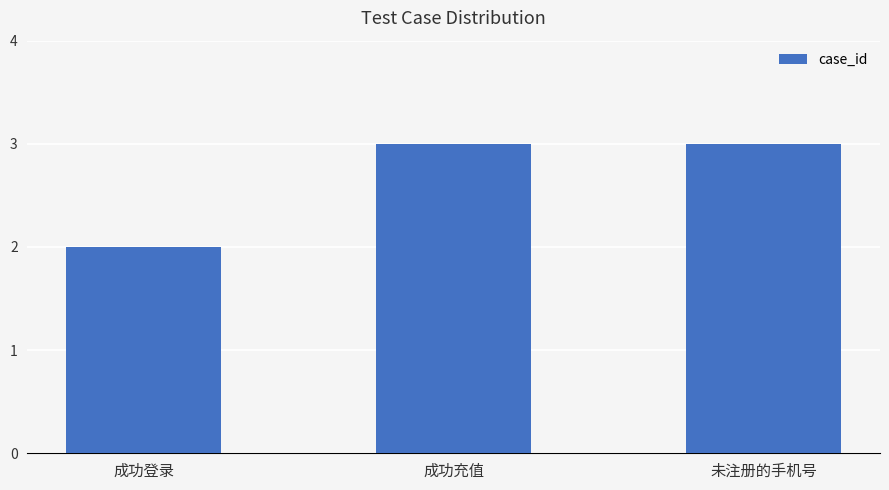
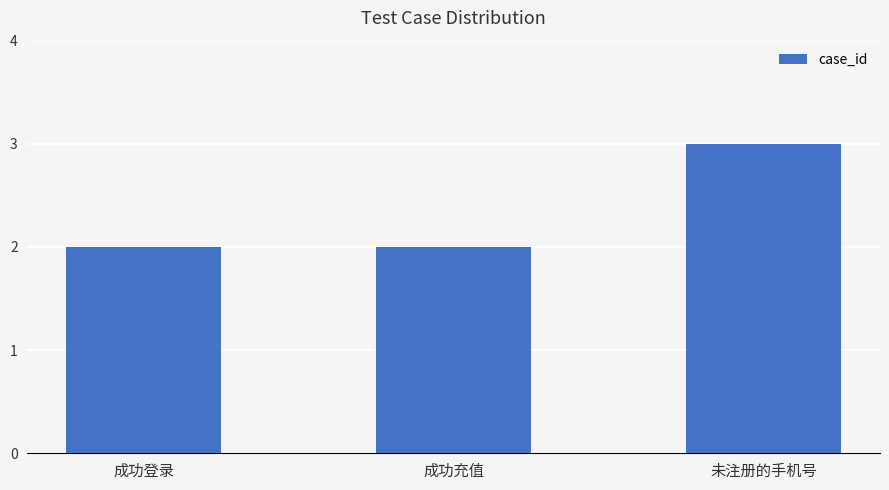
  {
    "成功登录": 2,
-   "成功充值": 3,
+   "成功充值": 2,
    "未注册的手机号": 3
  }
